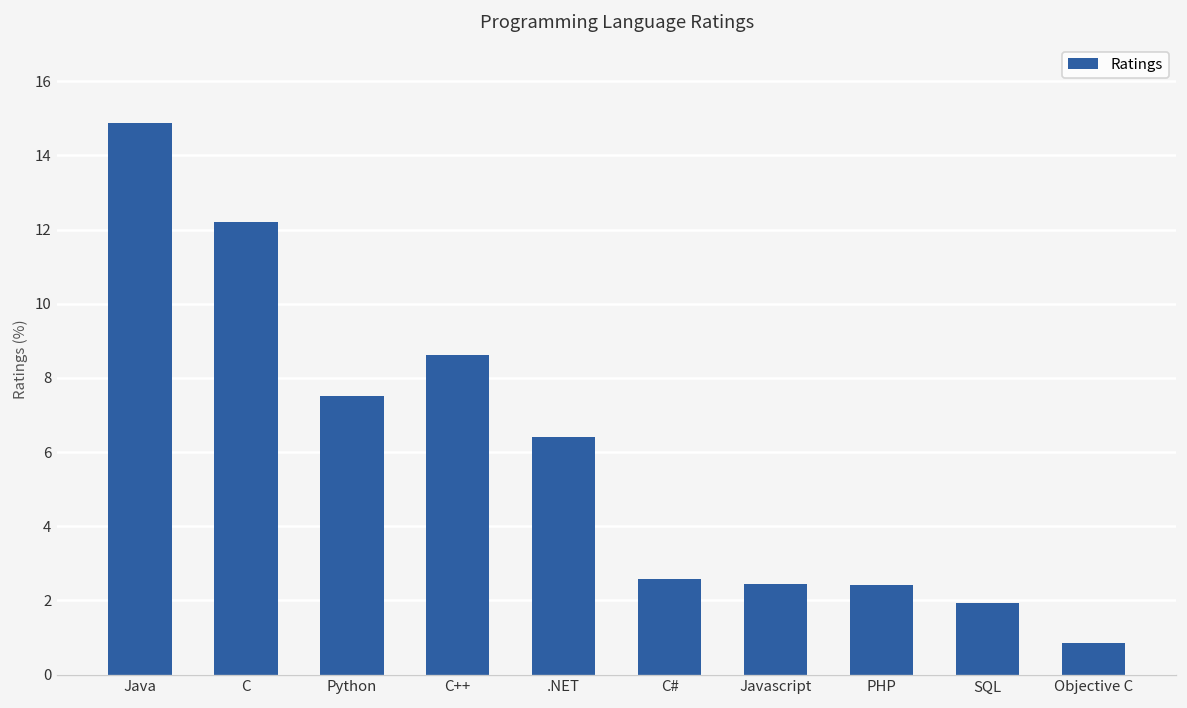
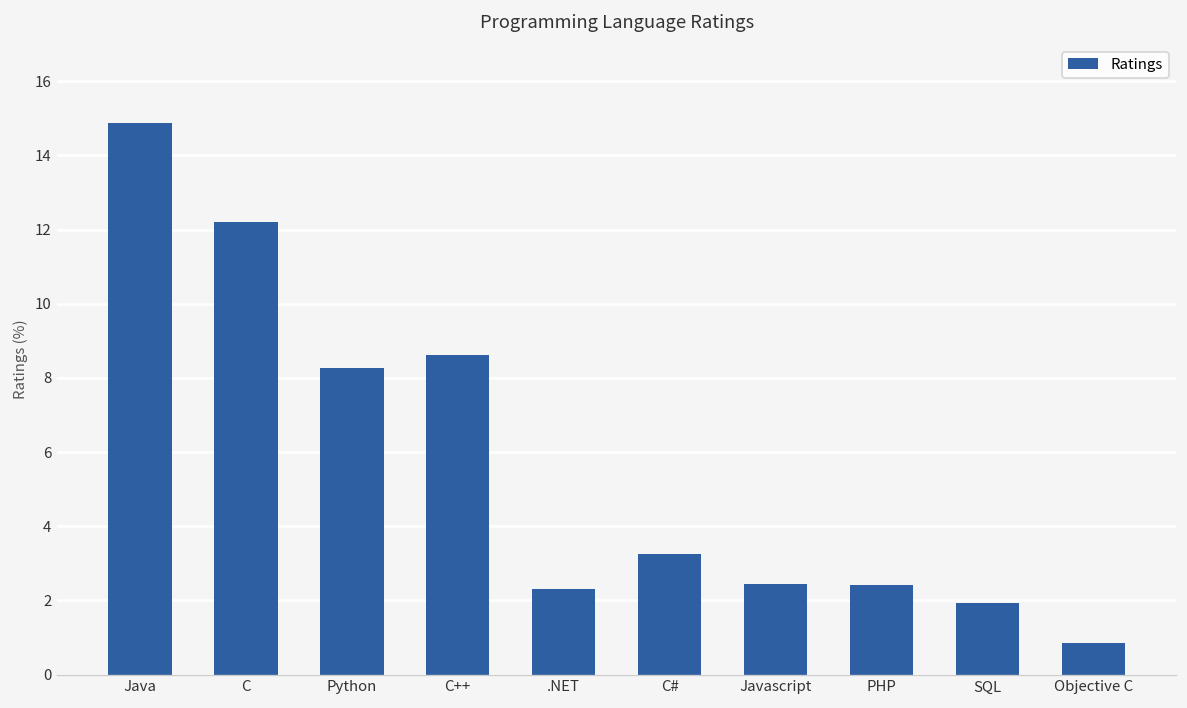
  {
    "Java": 14.9,
    "C": 12.2,
-   "Python": 7.5,
+   "Python": 8.3,
    "C++": 8.6,
-   ".NET": 6.4,
-   "C#": 2.6,
+   ".NET": 2.3,
+   "C#": 3.3,
    "Javascript": 2.4,
    "PHP": 2.4,
    "SQL": 1.9,
    "Objective C": 0.9
  }
